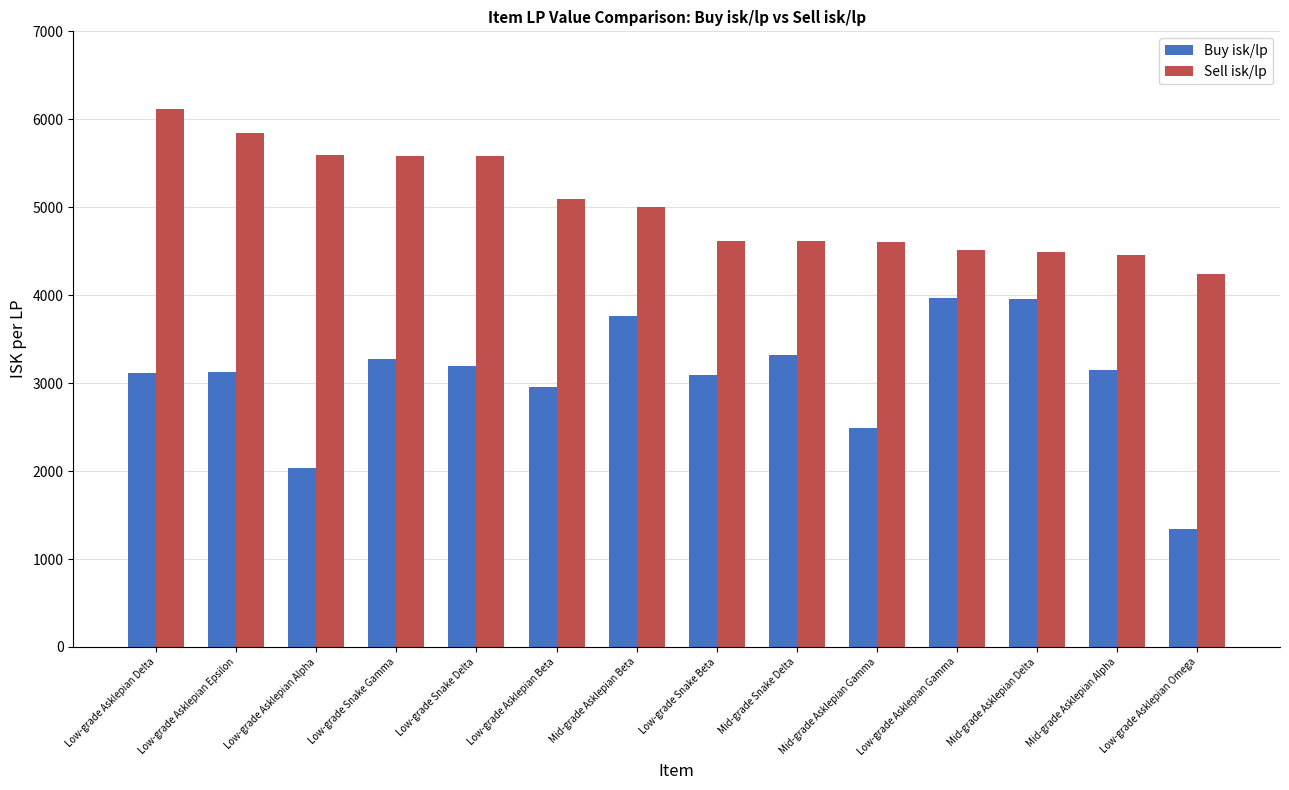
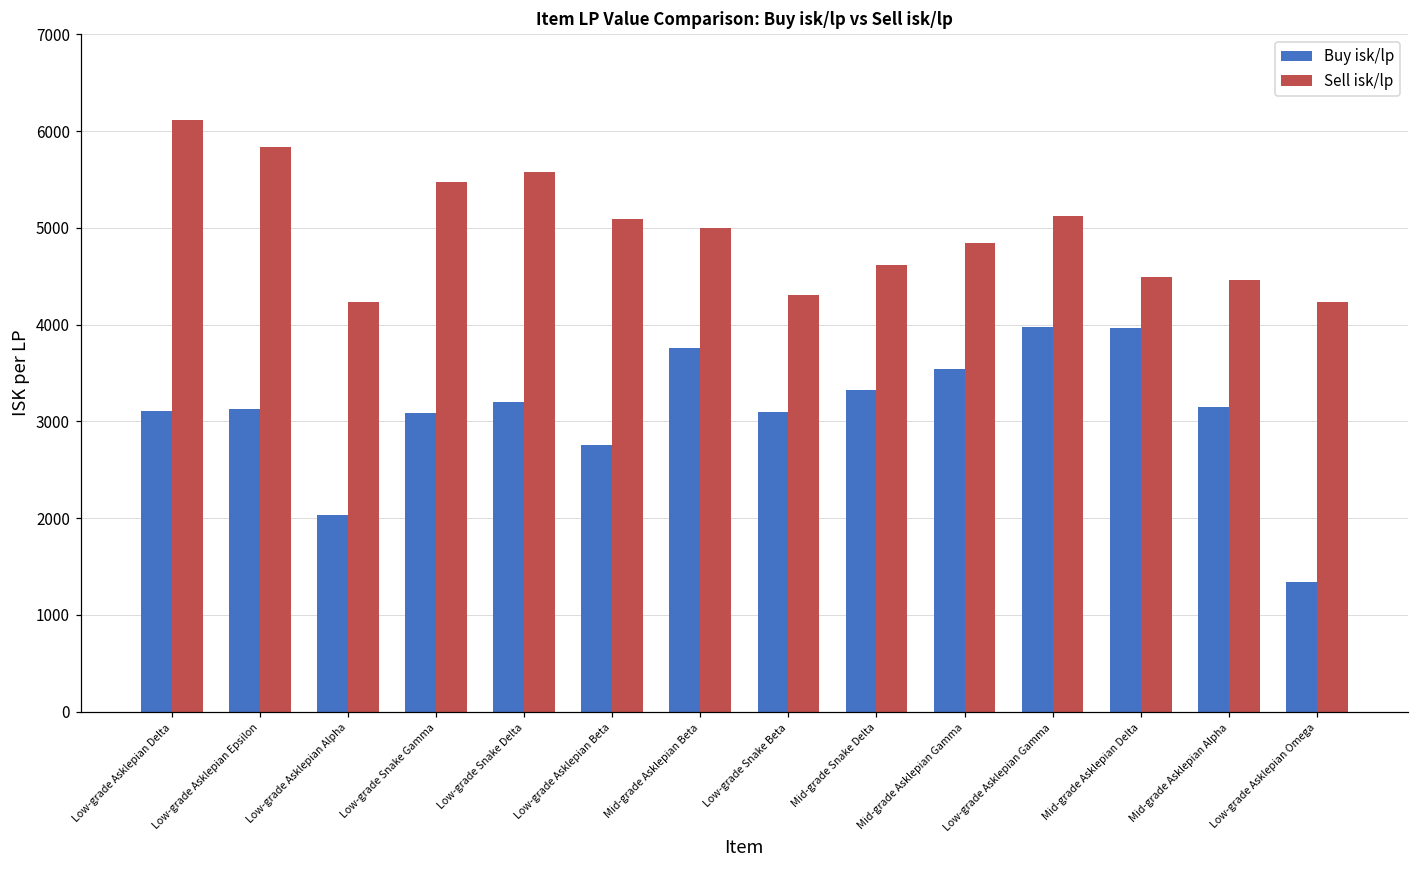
  {
    "Buy isk/lp": {
      "Low-grade Asklepian Delta": 3100,
      "Low-grade Asklepian Epsilon": 3100,
      "Low-grade Asklepian Alpha": 2000,
-     "Low-grade Snake Gamma": 3300,
+     "Low-grade Snake Gamma": 3100,
      "Low-grade Snake Delta": 3200,
-     "Low-grade Asklepian Beta": 3000,
+     "Low-grade Asklepian Beta": 2800,
      "Mid-grade Asklepian Beta": 3800,
      "Low-grade Snake Beta": 3100,
      "Mid-grade Snake Delta": 3300,
-     "Mid-grade Asklepian Gamma": 2500,
+     "Mid-grade Asklepian Gamma": 3500,
      "Low-grade Asklepian Gamma": 4000,
      "Mid-grade Asklepian Delta": 4000,
      "Mid-grade Asklepian Alpha": 3200,
      "Low-grade Asklepian Omega": 1300
    },
    "Sell isk/lp": {
      "Low-grade Asklepian Delta": 6100,
      "Low-grade Asklepian Epsilon": 5800,
-     "Low-grade Asklepian Alpha": 5600,
-     "Low-grade Snake Gamma": 5600,
+     "Low-grade Asklepian Alpha": 4200,
+     "Low-grade Snake Gamma": 5500,
      "Low-grade Snake Delta": 5600,
      "Low-grade Asklepian Beta": 5100,
      "Mid-grade Asklepian Beta": 5000,
-     "Low-grade Snake Beta": 4600,
+     "Low-grade Snake Beta": 4300,
      "Mid-grade Snake Delta": 4600,
-     "Mid-grade Asklepian Gamma": 4600,
-     "Low-grade Asklepian Gamma": 4500,
+     "Mid-grade Asklepian Gamma": 4800,
+     "Low-grade Asklepian Gamma": 5100,
      "Mid-grade Asklepian Delta": 4500,
      "Mid-grade Asklepian Alpha": 4500,
      "Low-grade Asklepian Omega": 4200
    }
  }
